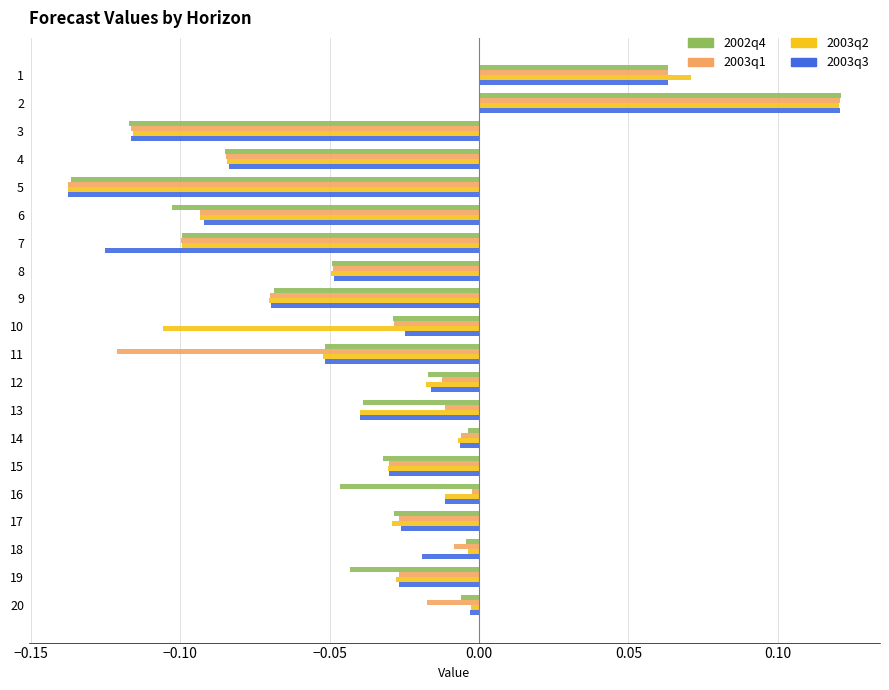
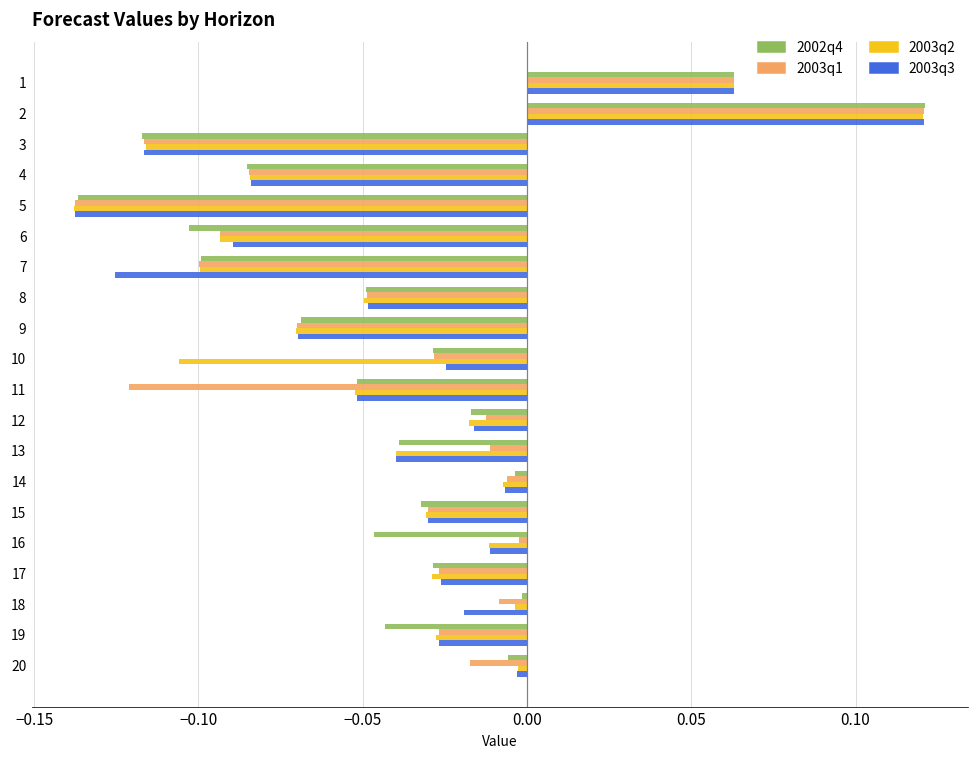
  {
    "2002q4": {
      "1": 0.063,
      "2": 0.121,
      "3": -0.117,
      "4": -0.085,
      "5": -0.137,
      "6": -0.103,
      "7": -0.099,
      "8": -0.049,
      "9": -0.069,
      "10": -0.029,
      "11": -0.052,
      "12": -0.017,
      "13": -0.039,
      "14": -0.004,
      "15": -0.032,
      "16": -0.046,
      "17": -0.029,
-     "18": -0.004,
+     "18": -0.001,
      "19": -0.043,
      "20": -0.006
    },
    "2003q1": {
      "1": 0.063,
      "2": 0.121,
      "3": -0.117,
      "4": -0.085,
      "5": -0.138,
      "6": -0.093,
      "7": -0.100,
      "8": -0.049,
      "9": -0.070,
      "10": -0.028,
      "11": -0.121,
      "12": -0.013,
      "13": -0.011,
      "14": -0.006,
      "15": -0.030,
      "16": -0.002,
      "17": -0.027,
      "18": -0.008,
      "19": -0.027,
      "20": -0.017
    },
    "2003q2": {
-     "1": 0.071,
+     "1": 0.063,
      "2": 0.120,
      "3": -0.116,
      "4": -0.084,
      "5": -0.138,
      "6": -0.093,
      "7": -0.099,
      "8": -0.050,
      "9": -0.070,
      "10": -0.106,
      "11": -0.052,
      "12": -0.018,
      "13": -0.040,
      "14": -0.007,
      "15": -0.031,
      "16": -0.012,
      "17": -0.029,
      "18": -0.004,
      "19": -0.028,
      "20": -0.003
    },
    "2003q3": {
      "1": 0.063,
      "2": 0.121,
      "3": -0.117,
      "4": -0.084,
      "5": -0.138,
-     "6": -0.092,
+     "6": -0.089,
      "7": -0.125,
      "8": -0.048,
      "9": -0.070,
      "10": -0.025,
      "11": -0.052,
      "12": -0.016,
      "13": -0.040,
      "14": -0.007,
      "15": -0.030,
      "16": -0.011,
      "17": -0.026,
      "18": -0.019,
      "19": -0.027,
      "20": -0.003
    }
  }
